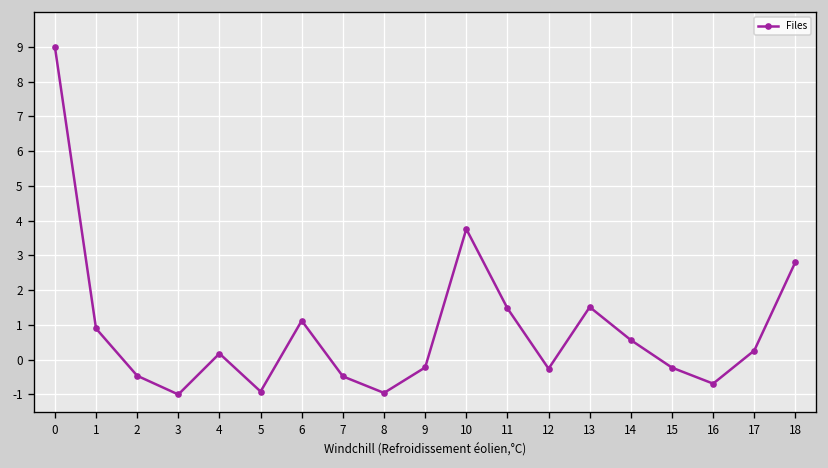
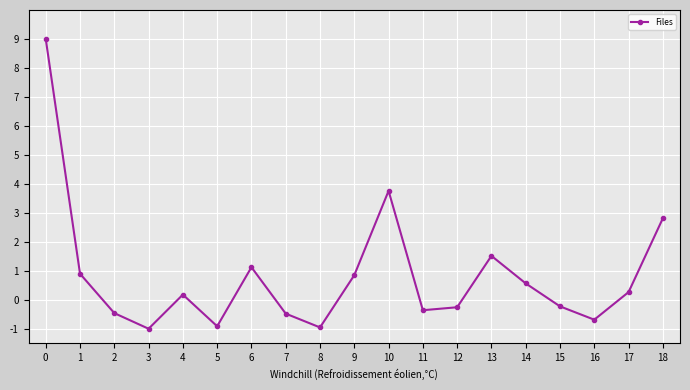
  {
    "0": 9.0,
    "1": 0.9,
    "2": -0.5,
    "3": -1.0,
    "4": 0.2,
    "5": -0.9,
    "6": 1.1,
    "7": -0.5,
    "8": -1.0,
-   "9": -0.2,
+   "9": 0.8,
    "10": 3.8,
-   "11": 1.5,
+   "11": -0.4,
    "12": -0.3,
    "13": 1.5,
    "14": 0.6,
    "15": -0.2,
    "16": -0.7,
    "17": 0.3,
    "18": 2.8
  }
